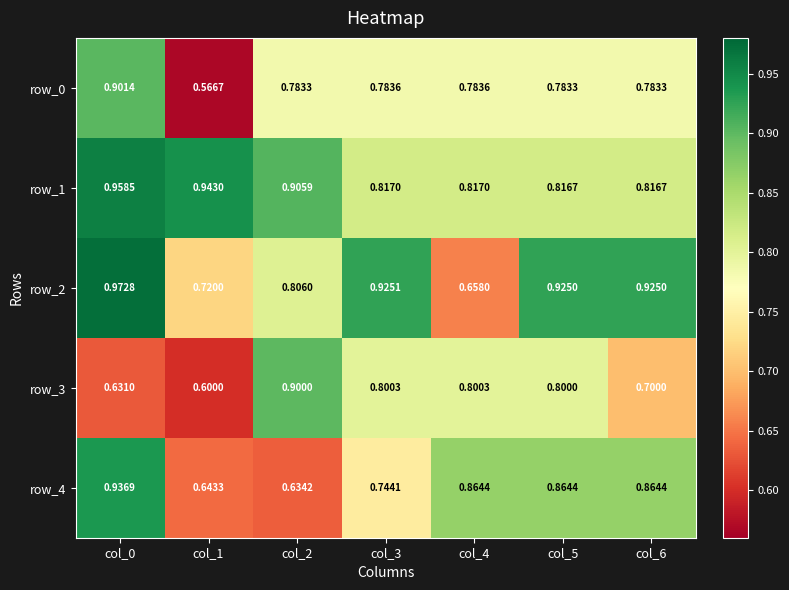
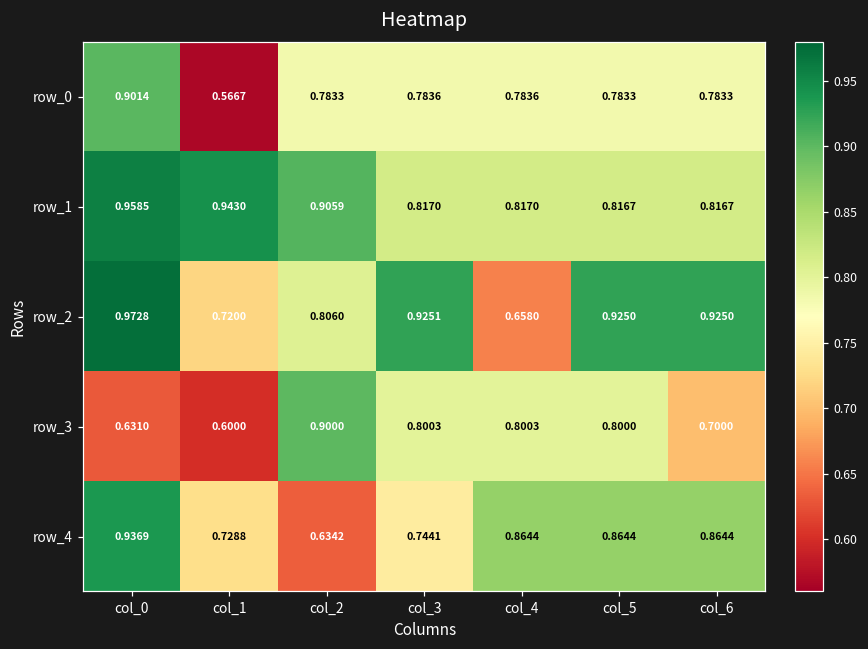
  {
    "row_0": {
      "col_0": 0.9014,
      "col_1": 0.5667,
      "col_2": 0.7833,
      "col_3": 0.7836,
      "col_4": 0.7836,
      "col_5": 0.7833,
      "col_6": 0.7833
    },
    "row_1": {
      "col_0": 0.9585,
      "col_1": 0.9430,
      "col_2": 0.9059,
      "col_3": 0.8170,
      "col_4": 0.8170,
      "col_5": 0.8167,
      "col_6": 0.8167
    },
    "row_2": {
      "col_0": 0.9728,
      "col_1": 0.7200,
      "col_2": 0.8060,
      "col_3": 0.9251,
      "col_4": 0.6580,
      "col_5": 0.9250,
      "col_6": 0.9250
    },
    "row_3": {
      "col_0": 0.6310,
      "col_1": 0.6000,
      "col_2": 0.9000,
      "col_3": 0.8003,
      "col_4": 0.8003,
      "col_5": 0.8000,
      "col_6": 0.7000
    },
    "row_4": {
      "col_0": 0.9369,
-     "col_1": 0.6433,
+     "col_1": 0.7288,
      "col_2": 0.6342,
      "col_3": 0.7441,
      "col_4": 0.8644,
      "col_5": 0.8644,
      "col_6": 0.8644
    }
  }
